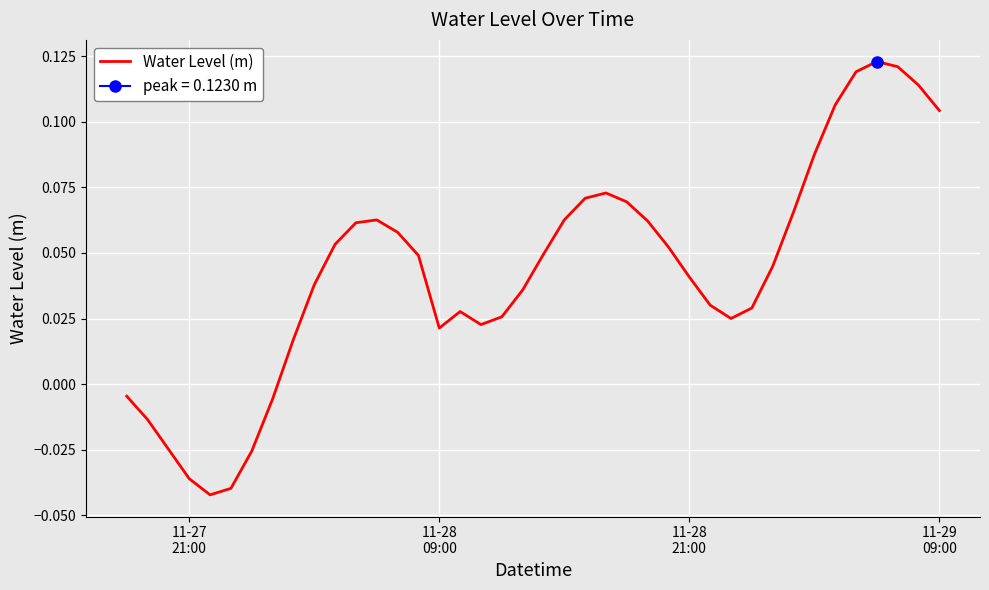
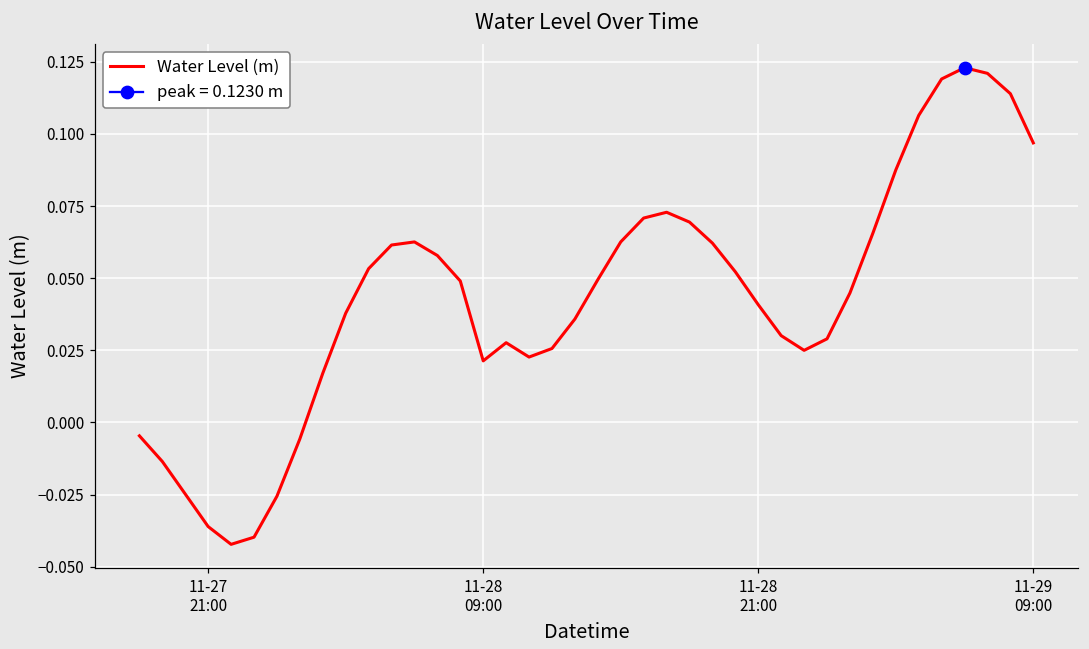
  {
    "Water Level (m)": {
      "11-27 21:00": -0.036,
      "11-28 09:00": 0.021,
      "11-28 21:00": 0.041,
-     "11-29 09:00": 0.104
+     "11-29 09:00": 0.097
    }
  }
